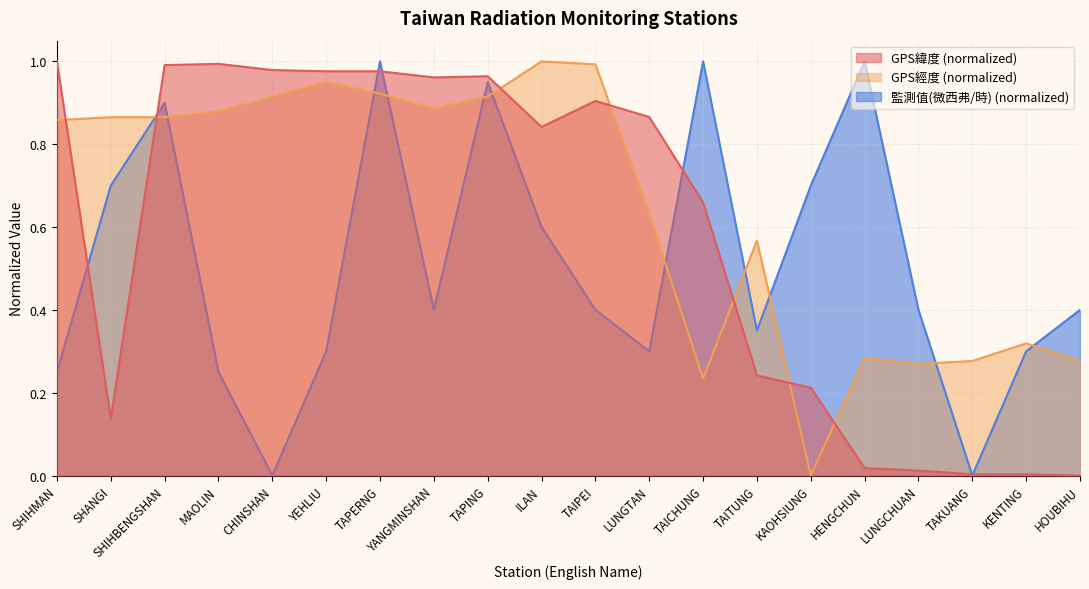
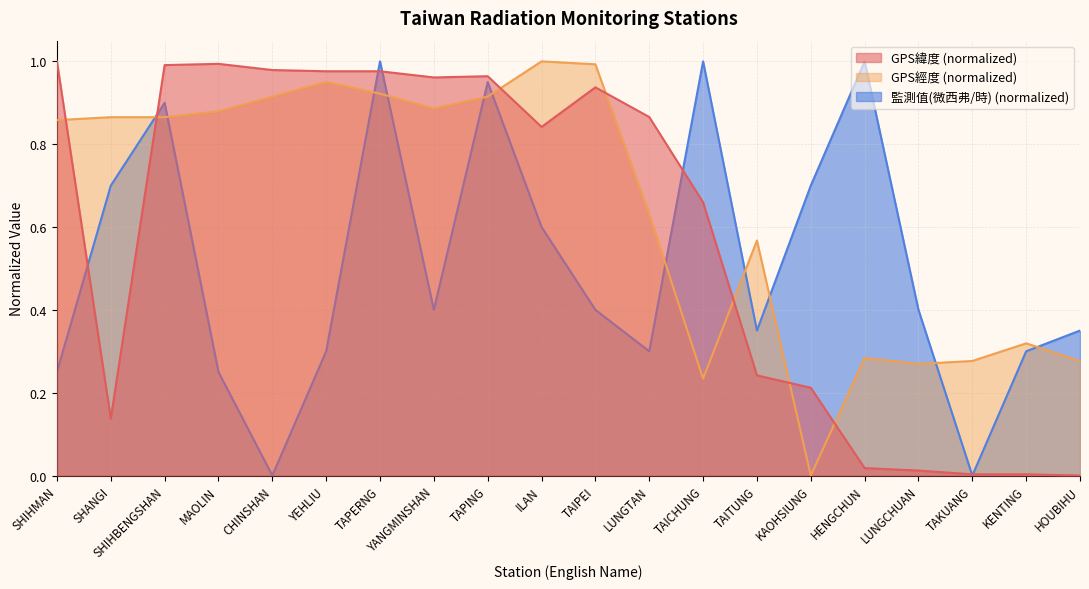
  {
    "GPS緯度 (normalized)": {
      "SHIHMAN": 1.00,
      "SHANGI": 0.14,
      "SHIHBENGSHAN": 0.99,
      "MAOLIN": 0.99,
      "CHINSHAN": 0.98,
      "YEHLIU": 0.98,
      "TAPERNG": 0.98,
      "YANGMINSHAN": 0.96,
      "TAPING": 0.96,
      "ILAN": 0.84,
-     "TAIPEI": 0.90,
+     "TAIPEI": 0.94,
      "LUNGTAN": 0.87,
      "TAICHUNG": 0.66,
      "TAITUNG": 0.24,
      "KAOHSIUNG": 0.21,
      "HENGCHUN": 0.02,
      "LUNGCHUAN": 0.01,
      "KENTING": 0.00,
      "HOUBIHU": 0.00
    },
    "GPS經度 (normalized)": {
      "SHIHMAN": 0.86,
      "SHANGI": 0.87,
      "SHIHBENGSHAN": 0.87,
      "MAOLIN": 0.88,
      "CHINSHAN": 0.91,
      "YEHLIU": 0.95,
      "TAPERNG": 0.92,
      "YANGMINSHAN": 0.89,
      "TAPING": 0.91,
      "ILAN": 1.00,
      "TAIPEI": 0.99,
      "LUNGTAN": 0.63,
      "TAICHUNG": 0.23,
      "TAITUNG": 0.57,
      "KAOHSIUNG": 0.00,
      "HENGCHUN": 0.28,
      "LUNGCHUAN": 0.27,
      "TAKUANG": 0.28,
      "KENTING": 0.32,
      "HOUBIHU": 0.28
    },
    "監測值(微西弗/時) (normalized)": {
      "SHIHMAN": 0.25,
      "SHANGI": 0.70,
      "SHIHBENGSHAN": 0.90,
      "MAOLIN": 0.25,
      "CHINSHAN": 0.00,
      "YEHLIU": 0.30,
      "TAPERNG": 1.00,
      "YANGMINSHAN": 0.40,
      "TAPING": 0.95,
      "ILAN": 0.60,
      "TAIPEI": 0.40,
      "LUNGTAN": 0.30,
      "TAICHUNG": 1.00,
      "TAITUNG": 0.35,
      "KAOHSIUNG": 0.70,
      "LUNGCHUAN": 0.40,
      "KENTING": 0.30,
-     "HOUBIHU": 0.40
+     "HOUBIHU": 0.35
    }
  }
